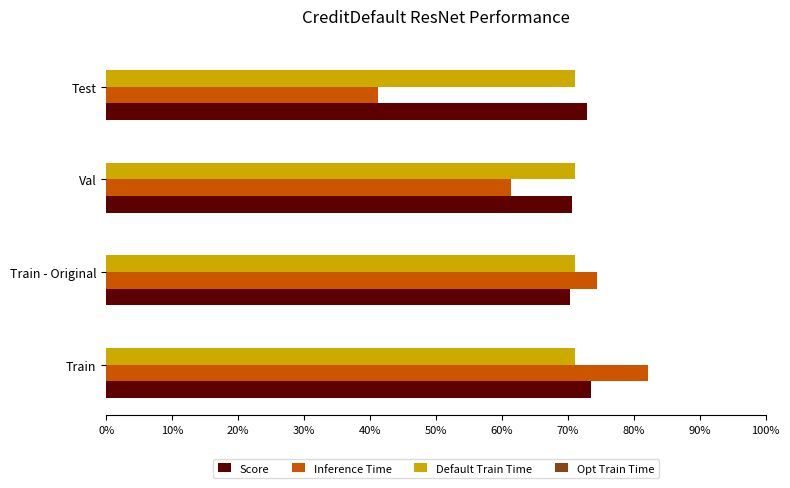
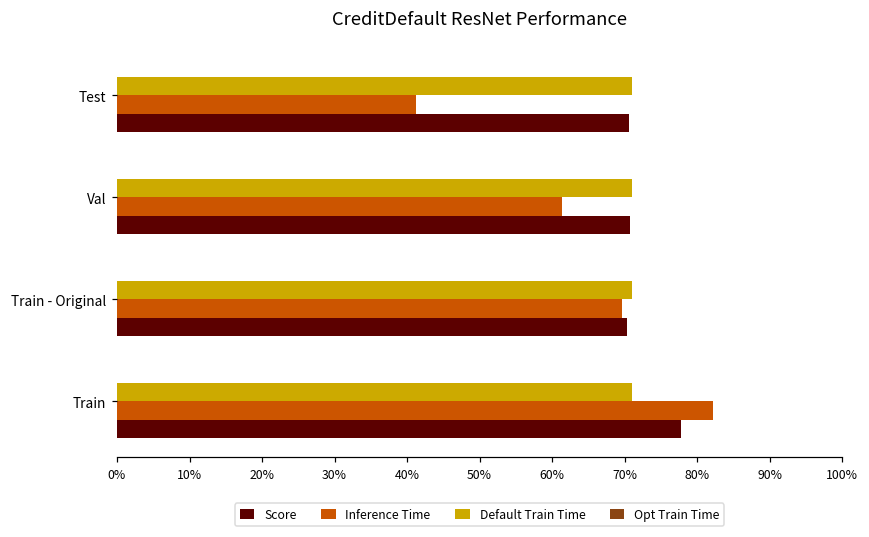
  {
    "Score": {
-     "Test": "73%",
+     "Test": "71%",
      "Val": "71%",
      "Train - Original": "70%",
-     "Train": "73%"
+     "Train": "78%"
    },
    "Inference Time": {
      "Test": "41%",
      "Val": "61%",
-     "Train - Original": "74%",
+     "Train - Original": "70%",
      "Train": "82%"
    },
    "Default Train Time": {
      "Test": "71%",
      "Val": "71%",
      "Train - Original": "71%",
      "Train": "71%"
    },
    "Opt Train Time": {
      "Test": "0%",
      "Val": "0%",
      "Train - Original": "0%",
      "Train": "0%"
    }
  }
